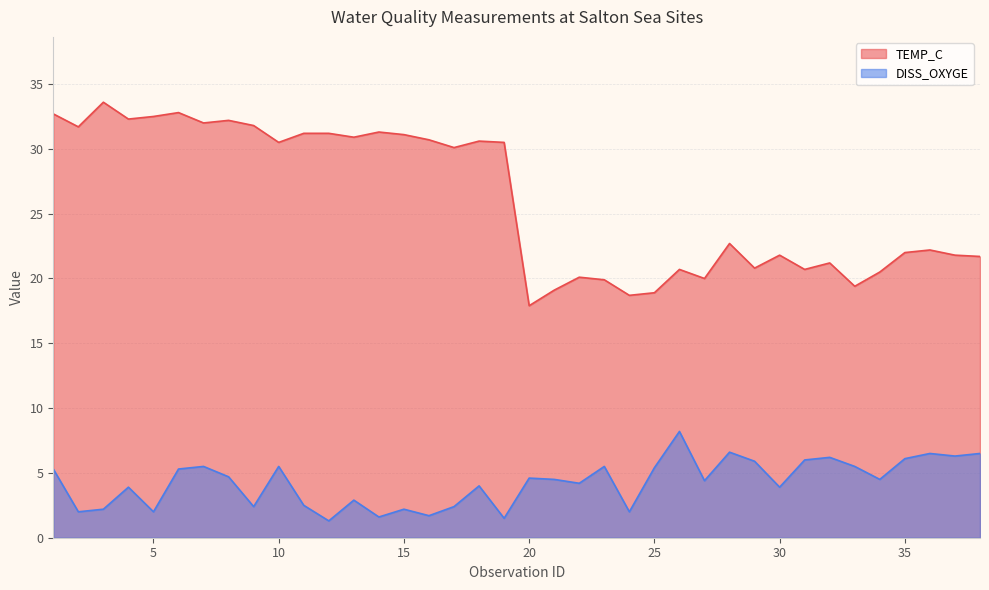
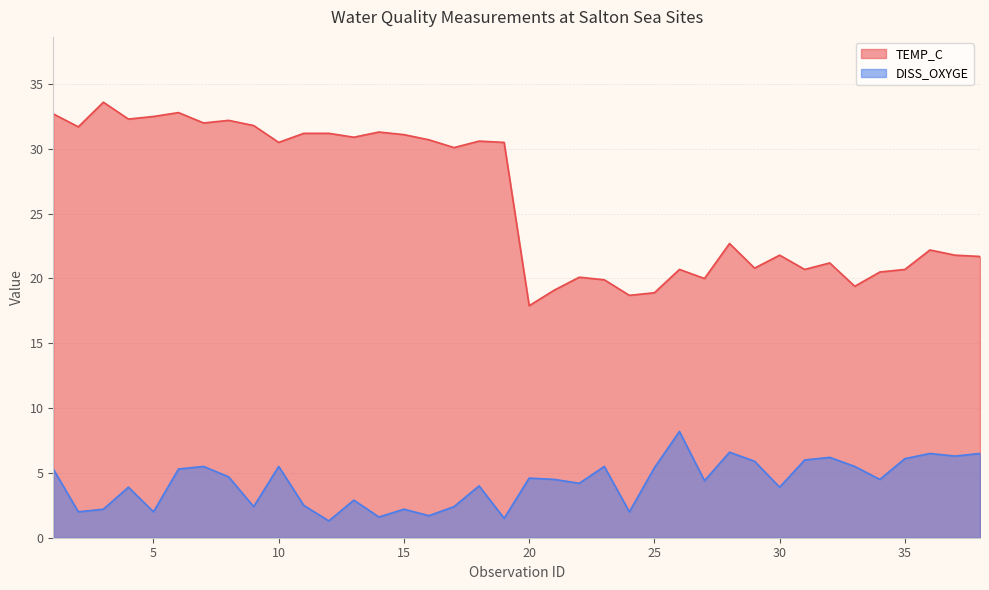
  {
    "TEMP_C": {
      "5": 32.5,
      "10": 30.5,
      "15": 31.1,
      "20": 17.9,
      "25": 18.9,
      "30": 21.8,
-     "35": 22.0
+     "35": 20.7
    },
    "DISS_OXYGE": {
      "5": 2.0,
      "10": 5.5,
      "15": 2.2,
      "20": 4.6,
      "25": 5.4,
      "30": 3.9,
      "35": 6.1
    }
  }
